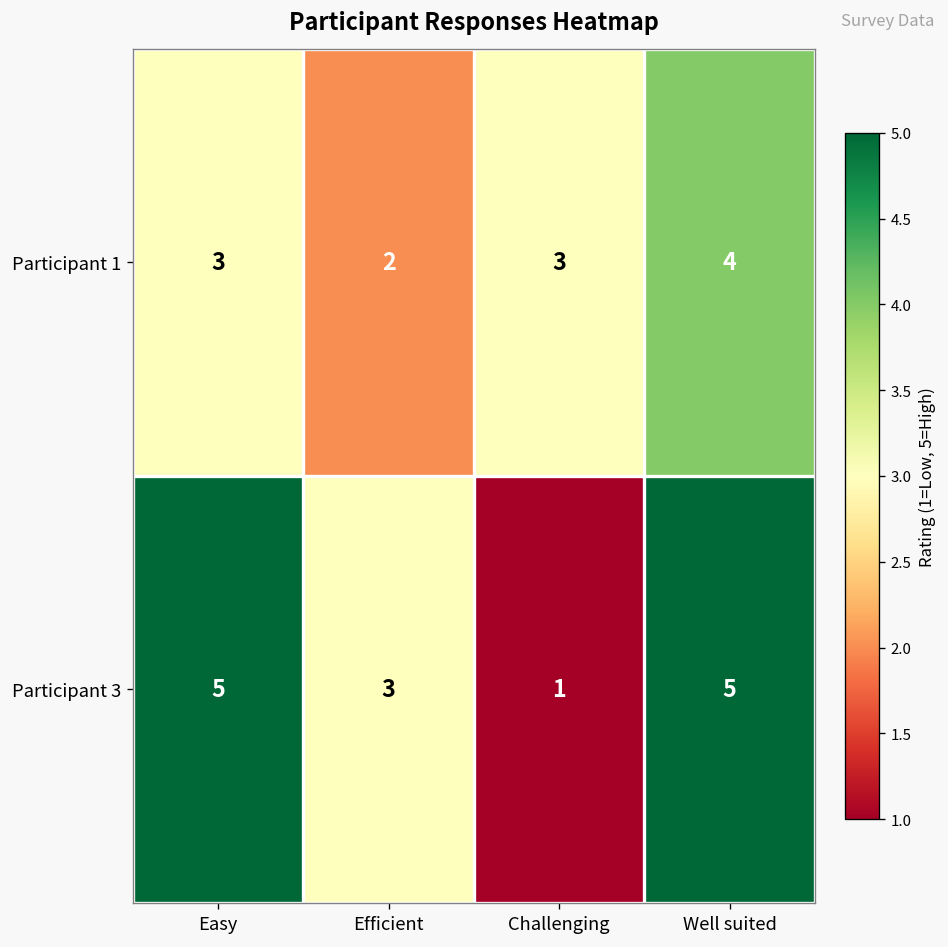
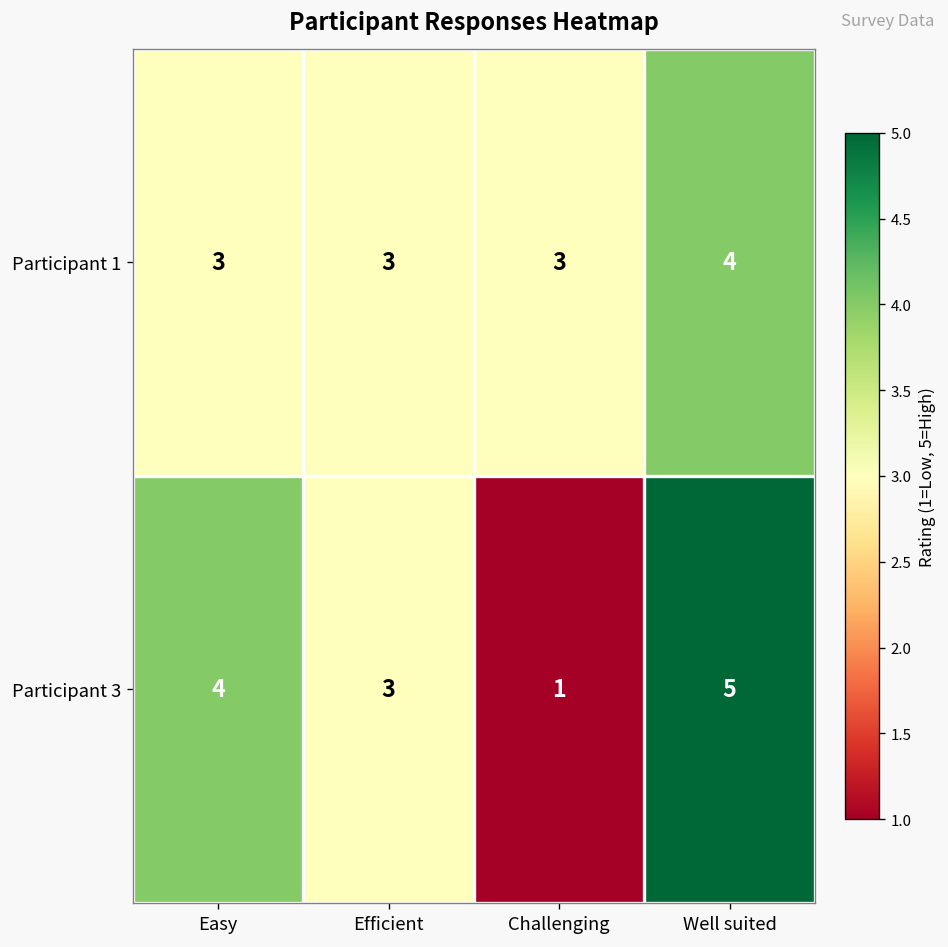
  {
    "Participant 1": {
      "Easy": 3,
-     "Efficient": 2,
+     "Efficient": 3,
      "Challenging": 3,
      "Well suited": 4
    },
    "Participant 3": {
-     "Easy": 5,
+     "Easy": 4,
      "Efficient": 3,
      "Challenging": 1,
      "Well suited": 5
    }
  }
